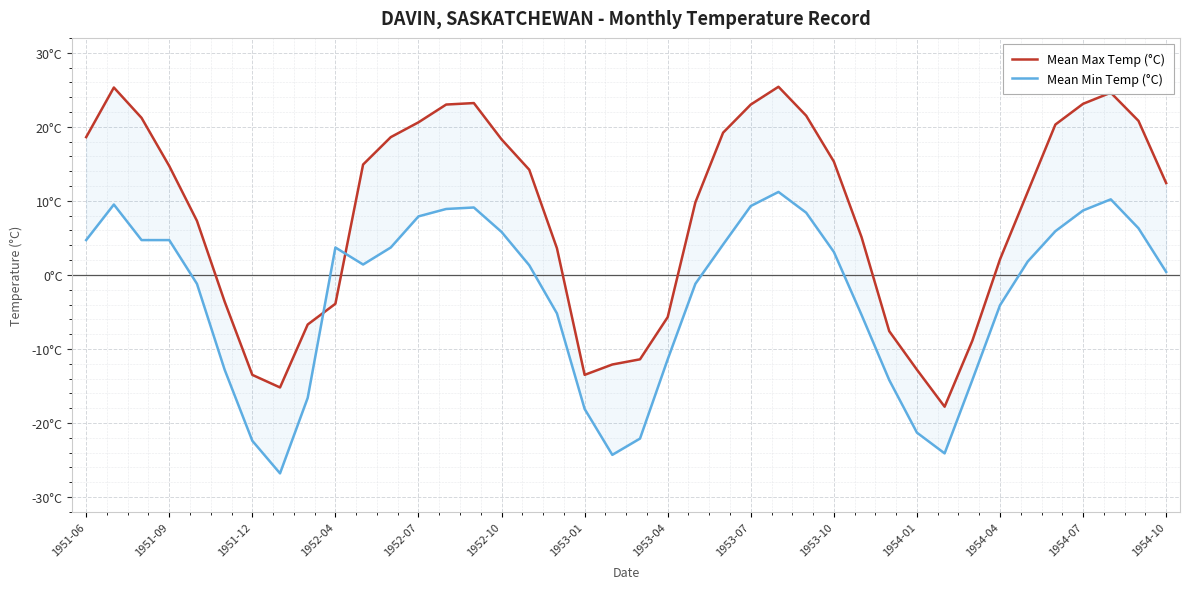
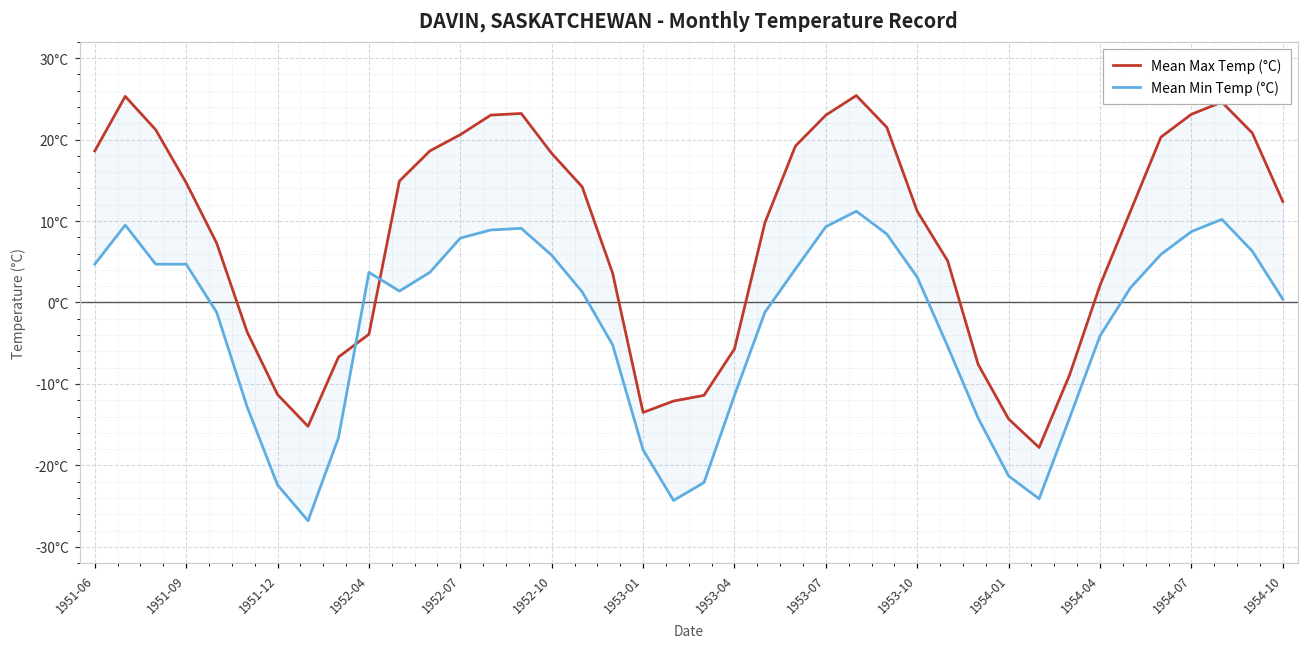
  {
    "Mean Max Temp (°C)": {
-     "1951-12": "-14°C",
+     "1951-12": "-11°C",
      "1952-04": "-4°C",
-     "1953-10": "15°C",
-     "1954-01": "-13°C"
+     "1953-10": "11°C",
+     "1954-01": "-14°C"
    }
  }
